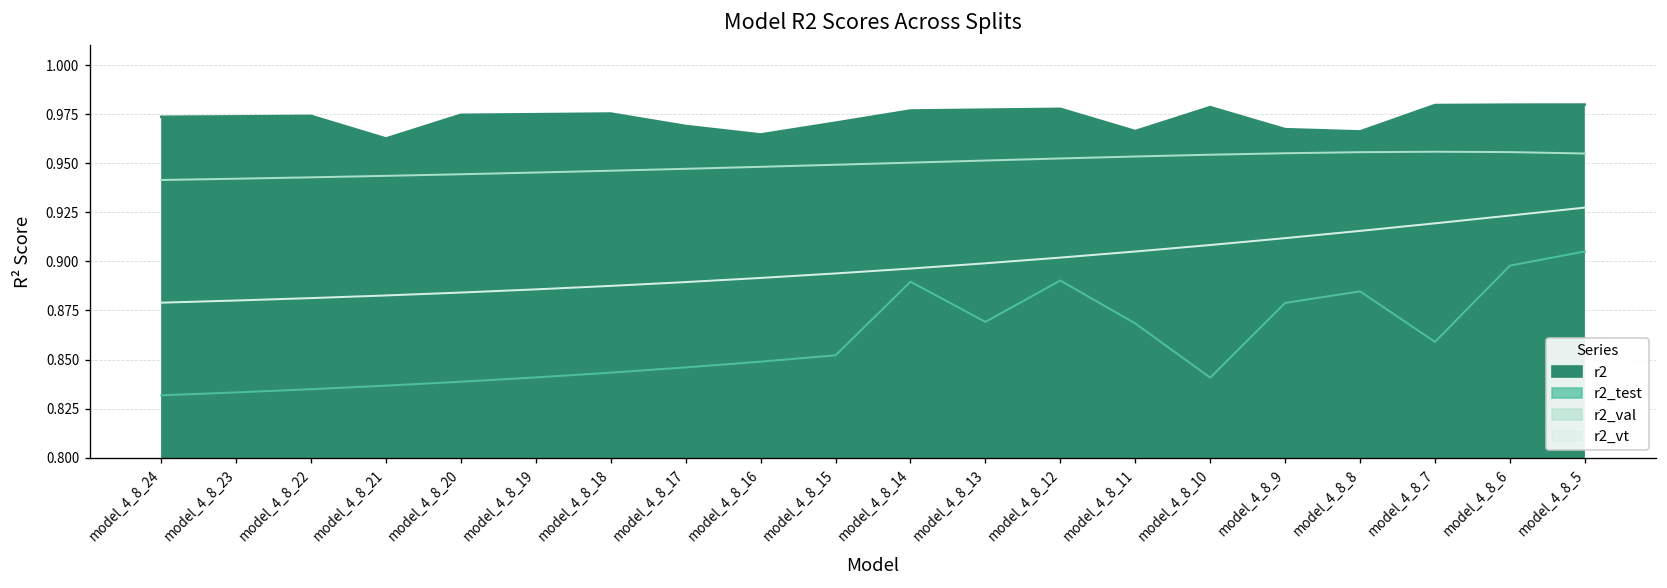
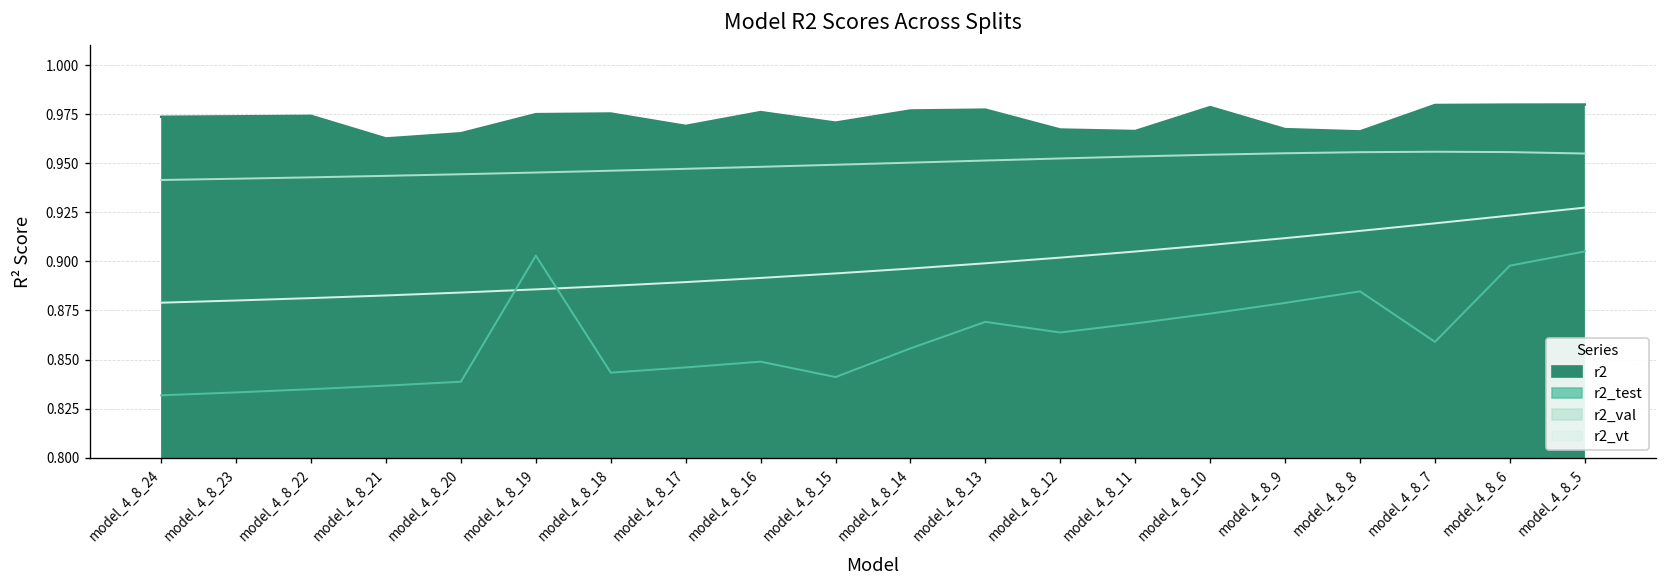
  {
    "r2_test": {
      "model_4_8_24": 0.832,
      "model_4_8_23": 0.833,
      "model_4_8_22": 0.835,
      "model_4_8_21": 0.837,
      "model_4_8_20": 0.839,
-     "model_4_8_19": 0.841,
+     "model_4_8_19": 0.903,
      "model_4_8_18": 0.843,
      "model_4_8_17": 0.846,
      "model_4_8_16": 0.849,
-     "model_4_8_15": 0.852,
-     "model_4_8_14": 0.890,
+     "model_4_8_15": 0.841,
+     "model_4_8_14": 0.856,
      "model_4_8_13": 0.869,
-     "model_4_8_12": 0.890,
+     "model_4_8_12": 0.864,
      "model_4_8_11": 0.868,
-     "model_4_8_10": 0.841,
+     "model_4_8_10": 0.873,
      "model_4_8_9": 0.879,
      "model_4_8_8": 0.885,
      "model_4_8_7": 0.859,
      "model_4_8_6": 0.898,
      "model_4_8_5": 0.905
    },
    "r2": {
      "model_4_8_24": 0.974,
      "model_4_8_23": 0.974,
      "model_4_8_22": 0.974,
      "model_4_8_21": 0.963,
-     "model_4_8_20": 0.975,
+     "model_4_8_20": 0.965,
      "model_4_8_19": 0.975,
      "model_4_8_18": 0.975,
      "model_4_8_17": 0.969,
-     "model_4_8_16": 0.965,
+     "model_4_8_16": 0.976,
      "model_4_8_15": 0.971,
      "model_4_8_14": 0.977,
      "model_4_8_13": 0.977,
-     "model_4_8_12": 0.978,
+     "model_4_8_12": 0.967,
      "model_4_8_11": 0.966,
      "model_4_8_10": 0.979,
      "model_4_8_9": 0.967,
      "model_4_8_8": 0.966,
      "model_4_8_7": 0.980,
      "model_4_8_6": 0.980,
      "model_4_8_5": 0.980
    }
  }
